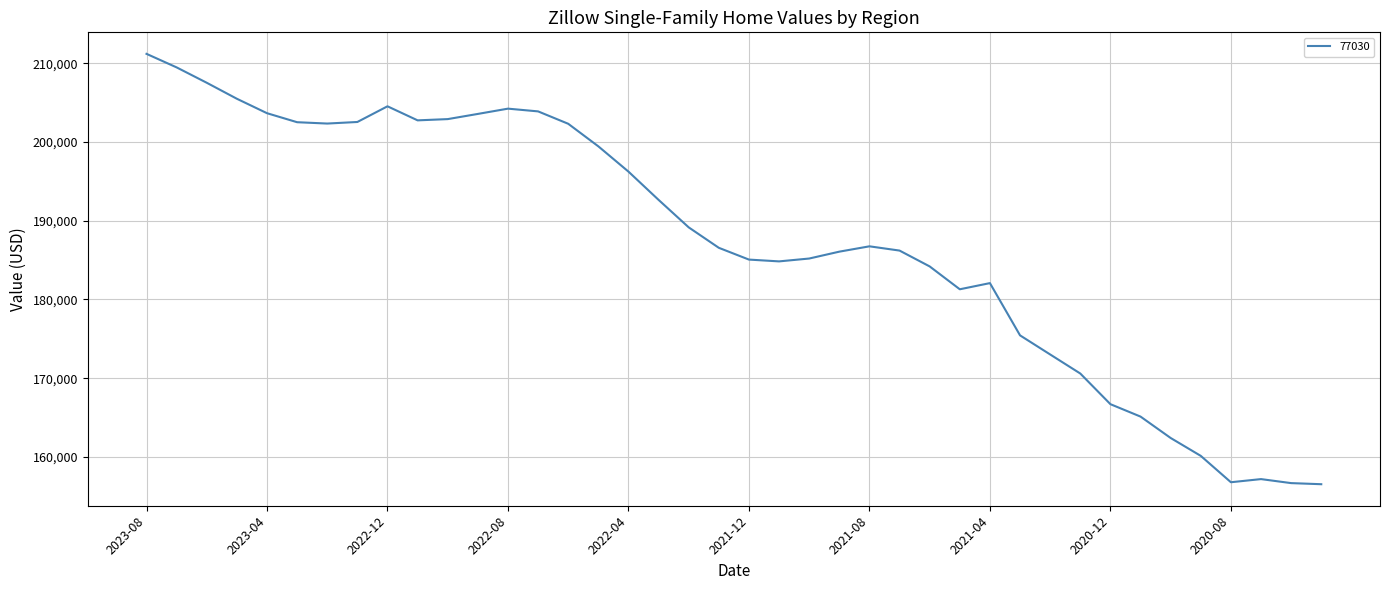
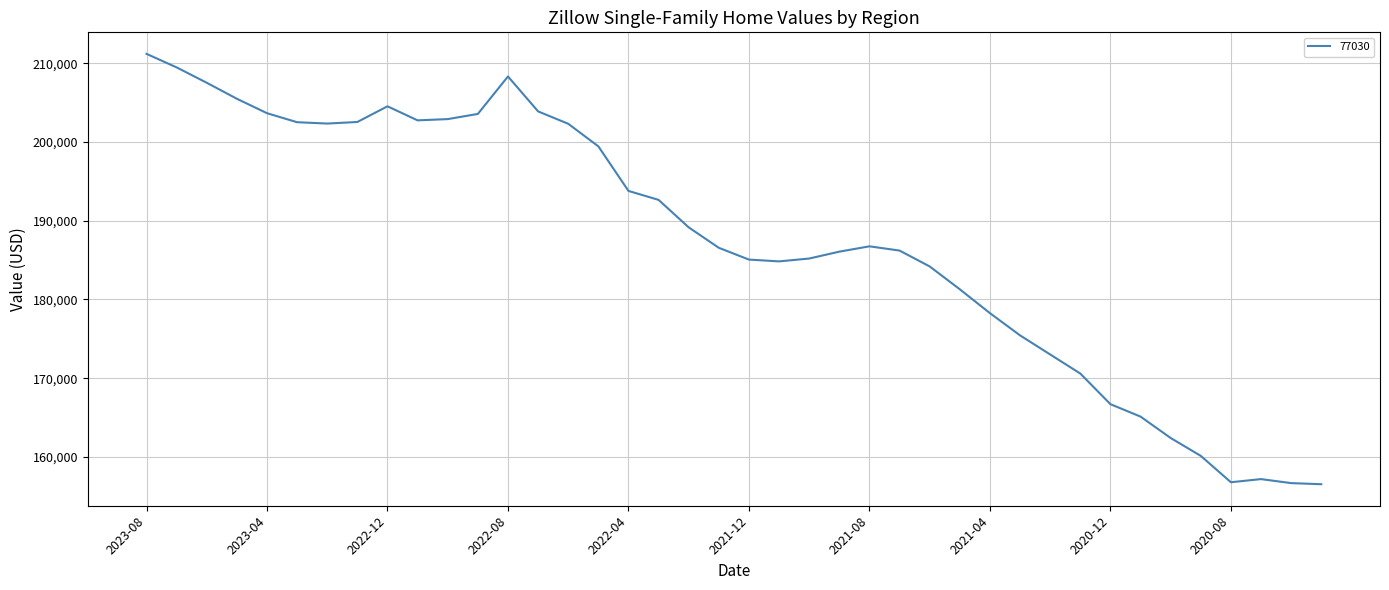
  {
    "2023-08": "211,000",
    "2023-04": "204,000",
    "2022-12": "205,000",
-   "2022-08": "204,000",
-   "2022-04": "196,000",
+   "2022-08": "208,000",
+   "2022-04": "194,000",
    "2021-12": "185,000",
    "2021-08": "187,000",
-   "2021-04": "182,000",
+   "2021-04": "178,000",
    "2020-12": "167,000",
    "2020-08": "157,000"
  }
